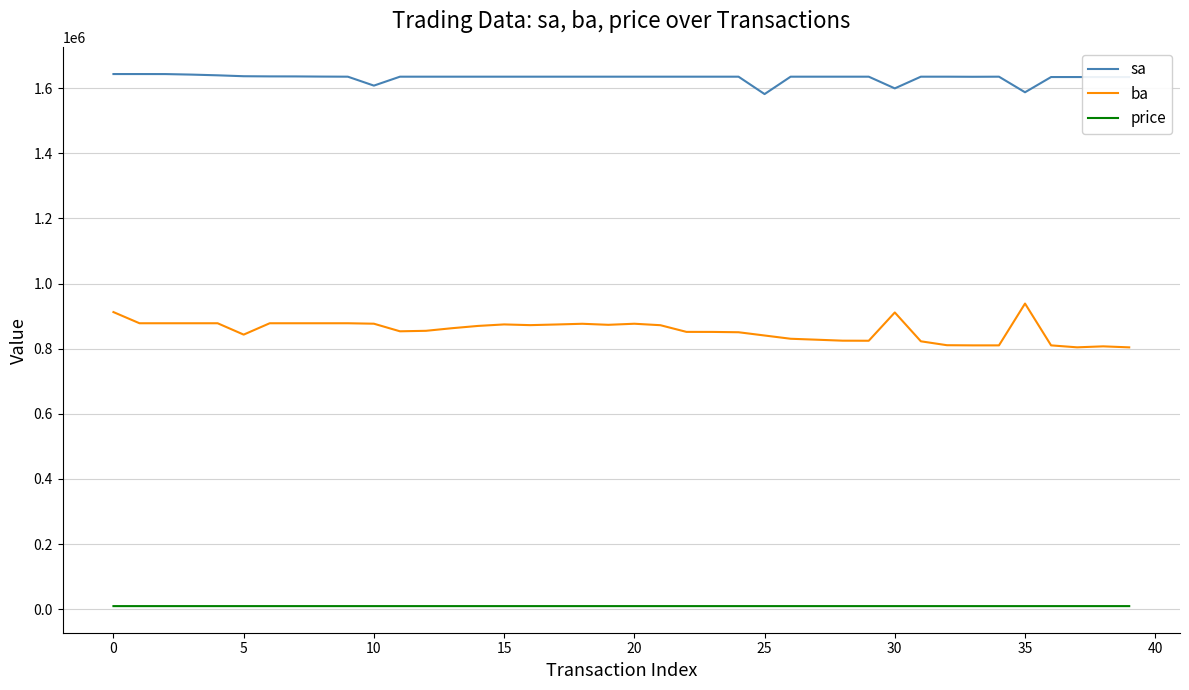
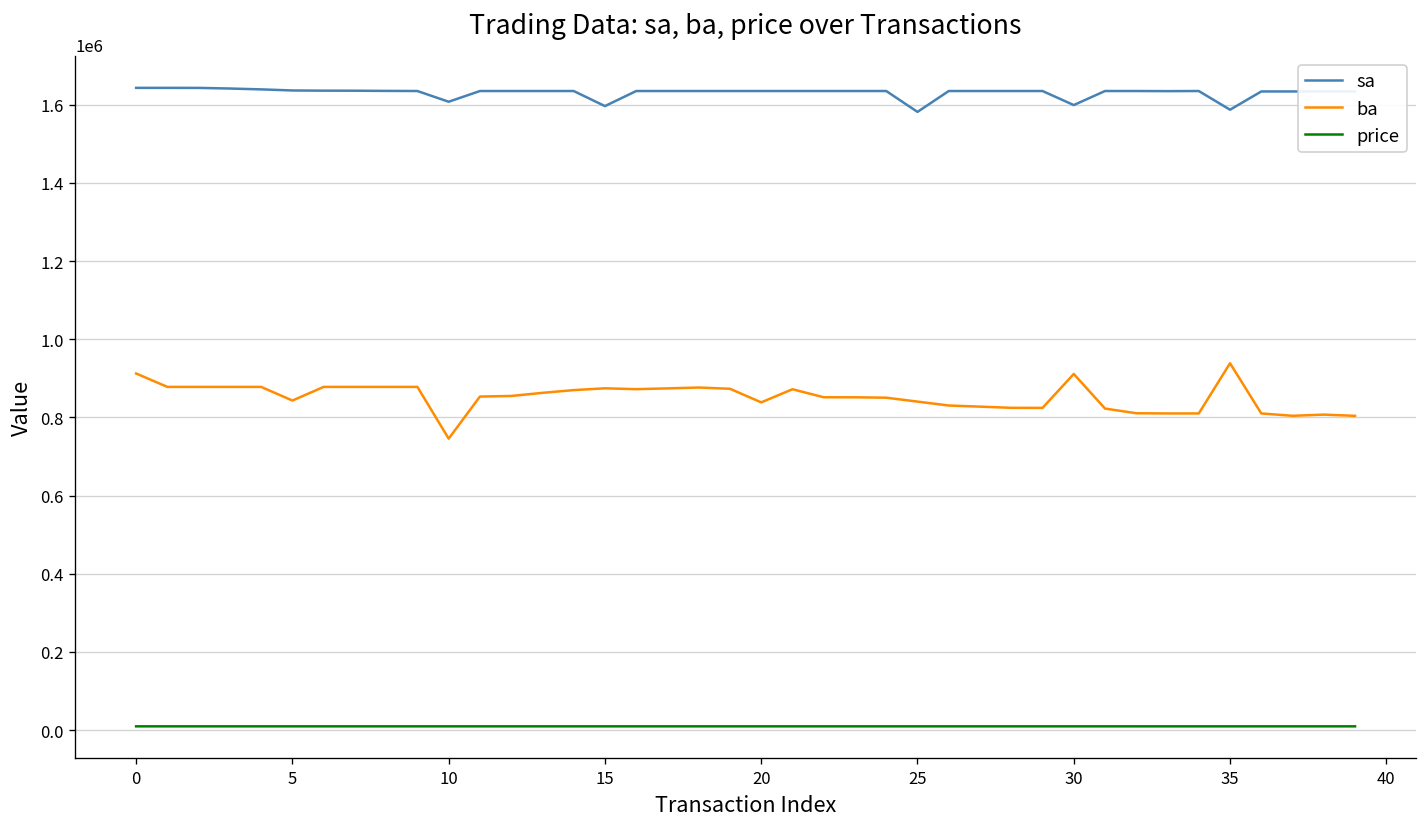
  {
    "sa": {
      "0": 1640000,
      "5": 1640000,
      "10": 1610000,
-     "15": 1630000,
+     "15": 1600000,
      "20": 1630000,
      "25": 1580000,
      "30": 1600000,
      "35": 1590000
    },
    "ba": {
      "0": 910000,
      "5": 840000,
-     "10": 880000,
+     "10": 750000,
      "15": 870000,
-     "20": 880000,
+     "20": 840000,
      "25": 840000,
      "30": 910000,
      "35": 940000
    },
    "price": {
      "0": 10000,
      "5": 10000,
      "10": 10000,
      "15": 10000,
      "20": 10000,
      "25": 10000,
      "30": 10000,
      "35": 10000
    }
  }
